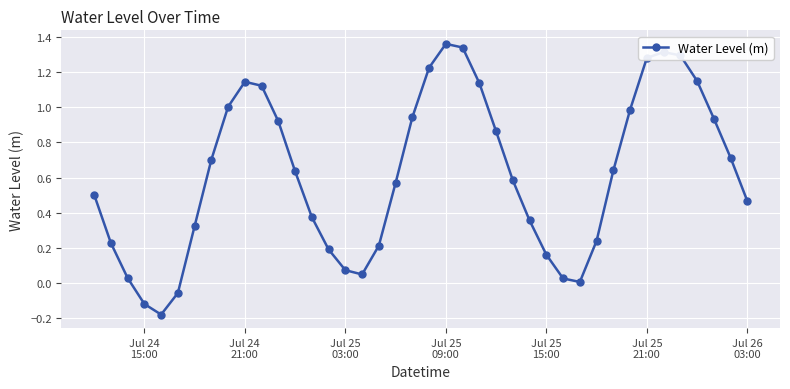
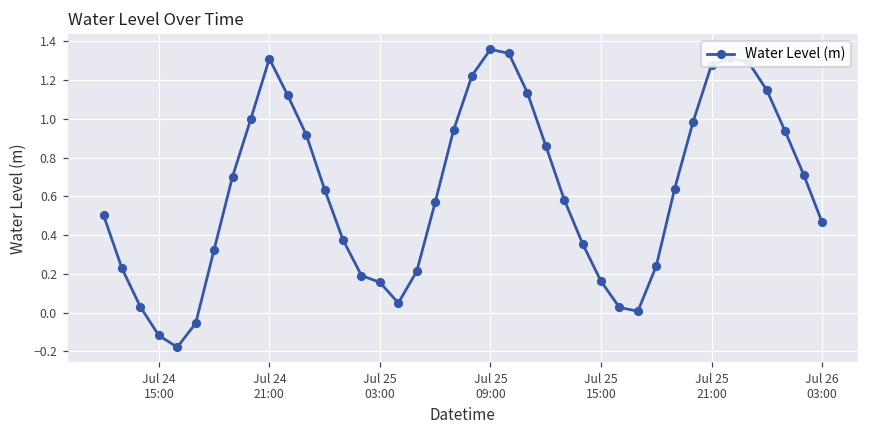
  {
    "Jul 24 15:00": -0.12,
-   "Jul 24 21:00": 1.14,
-   "Jul 25 03:00": 0.07,
+   "Jul 24 21:00": 1.31,
+   "Jul 25 03:00": 0.16,
    "Jul 25 09:00": 1.36,
    "Jul 25 15:00": 0.16,
    "Jul 26 03:00": 0.47
  }
